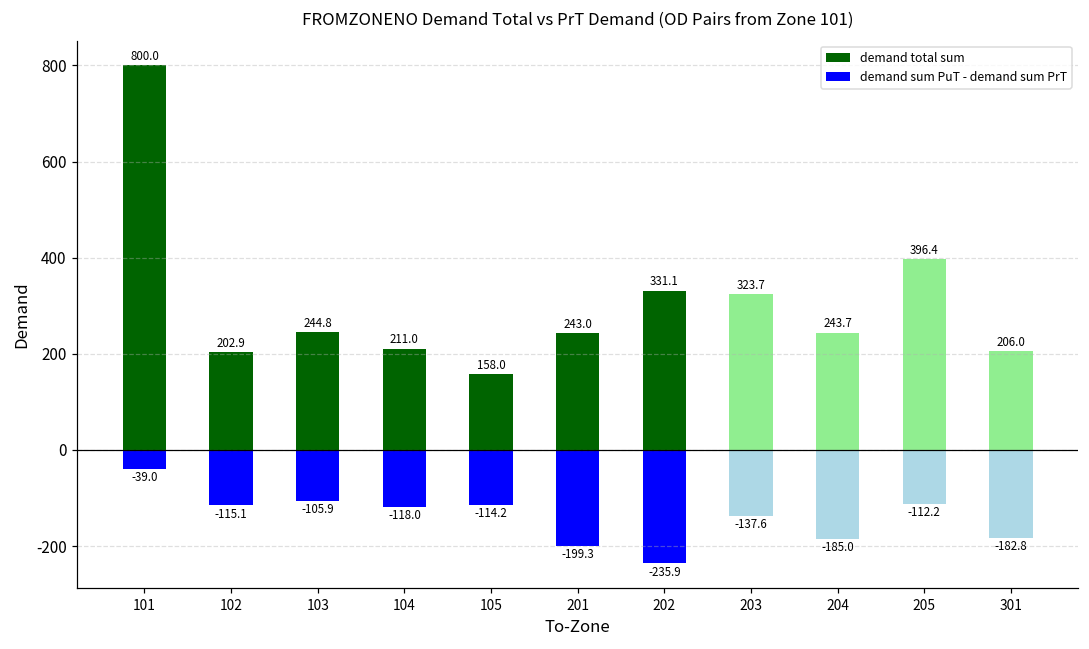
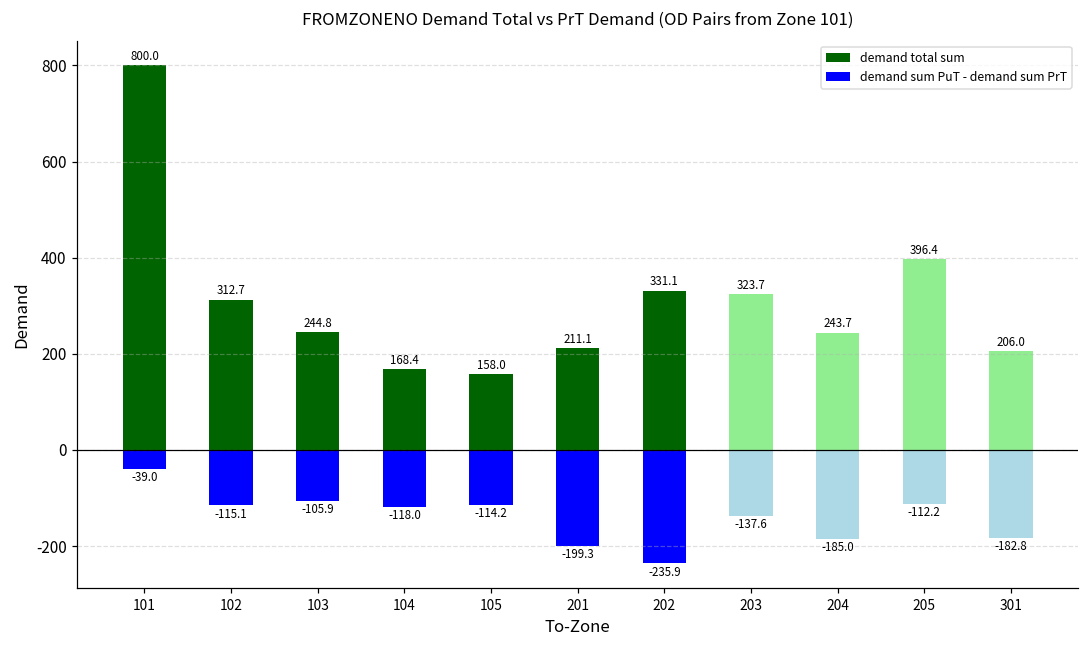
  {
    "demand total sum": {
      "101": 800.0,
-     "102": 202.9,
+     "102": 312.7,
      "103": 244.8,
-     "104": 211.0,
+     "104": 168.4,
      "105": 158.0,
-     "201": 243.0,
+     "201": 211.1,
      "202": 331.1,
      "203": 323.7,
      "204": 243.7,
      "205": 396.4,
      "301": 206.0
    },
    "demand sum PuT - demand sum PrT": {
      "101": -39.0,
      "102": -115.1,
      "103": -105.9,
      "104": -118.0,
      "105": -114.2,
      "201": -199.3,
      "202": -235.9,
      "203": -137.6,
      "204": -185.0,
      "205": -112.2,
      "301": -182.8
    }
  }
